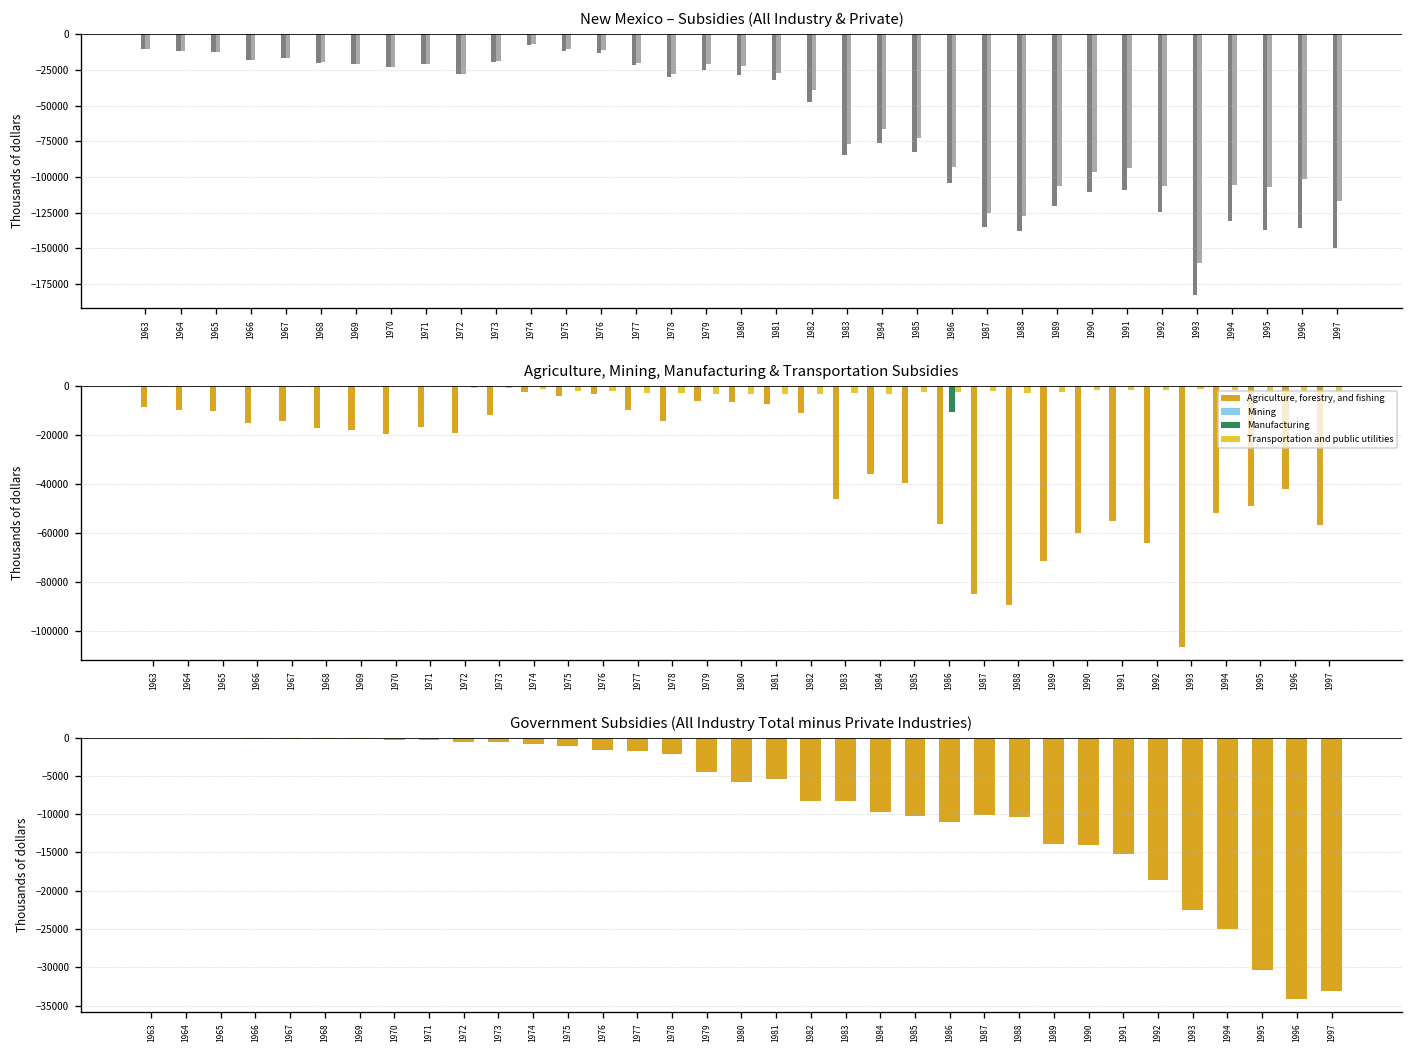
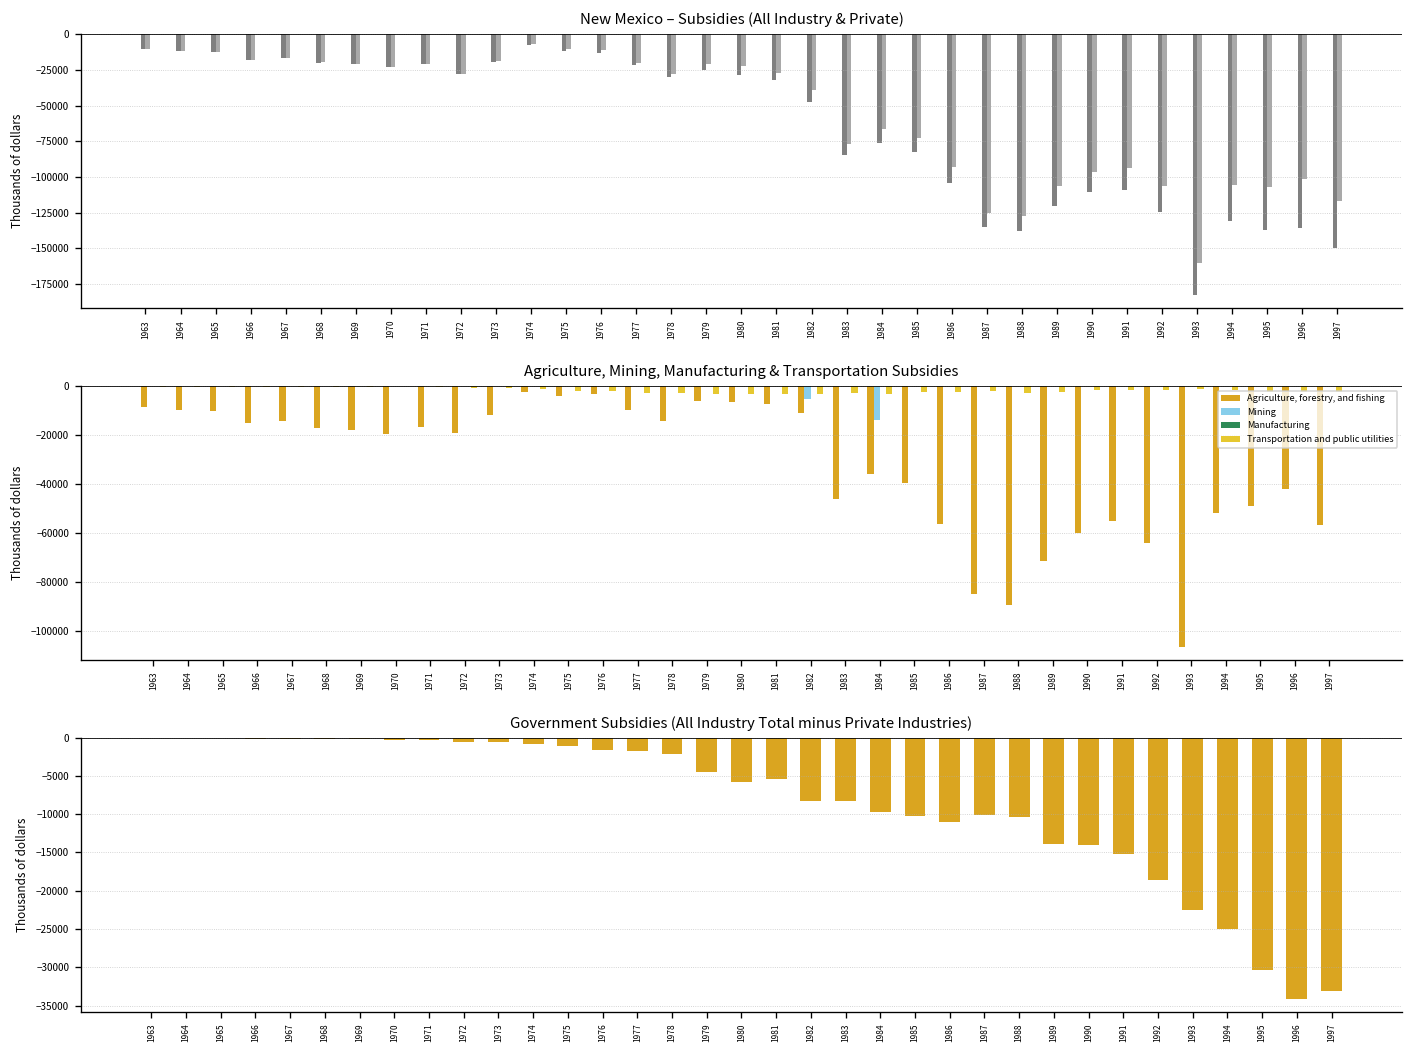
  {
    "Agriculture, Mining, Manufacturing & Transportation Subsidies": {
      "Mining": {
        "1963": 0,
        "1964": 0,
        "1965": 0,
        "1966": 0,
        "1967": 0,
        "1968": 0,
        "1969": 0,
        "1970": 0,
        "1971": 0,
        "1972": 0,
        "1973": 0,
        "1974": 0,
        "1975": 0,
        "1976": 0,
        "1977": 0,
        "1978": 0,
        "1979": 0,
        "1980": 0,
-       "1982": 0,
-       "1984": 0,
+       "1982": -5000,
+       "1984": -14000,
        "1992": 0,
        "1993": 0,
        "1994": 0,
        "1995": 0,
        "1996": 0,
        "1997": 0
      },
      "Manufacturing": {
        "1963": 0,
        "1964": 0,
        "1965": 0,
        "1966": 0,
        "1967": 0,
        "1968": 0,
        "1969": 0,
        "1970": 0,
        "1971": 0,
        "1972": 0,
        "1973": 0,
        "1974": 0,
        "1975": 0,
        "1976": 0,
        "1977": 0,
        "1978": 0,
        "1979": 0,
        "1980": 0,
        "1981": 0,
        "1982": 0,
        "1983": 0,
        "1984": 0,
        "1985": 0,
-       "1986": -11000,
+       "1986": 0,
        "1987": 0,
        "1988": 0,
        "1989": 0,
        "1990": 0,
        "1991": 0,
        "1992": 0,
        "1993": 0,
        "1994": 0,
        "1995": 0,
        "1996": 0,
        "1997": 0
      }
    },
    "Government Subsidies (All Industry Total minus Private Industries)": {
      "1972": -1000,
      "1973": -1000,
      "1974": -1000,
      "1975": -1000,
      "1976": -2000,
      "1977": -2000,
      "1978": -2000,
      "1979": -4000,
      "1980": -6000,
      "1981": -5000,
      "1982": -8000,
      "1983": -8000,
      "1984": -10000,
      "1985": -10000,
      "1986": -11000,
      "1987": -10000,
      "1988": -10000,
      "1989": -14000,
      "1990": -14000,
      "1991": -15000,
      "1992": -19000,
      "1993": -22000,
      "1994": -25000,
      "1995": -30000,
      "1996": -34000,
      "1997": -33000
    }
  }
